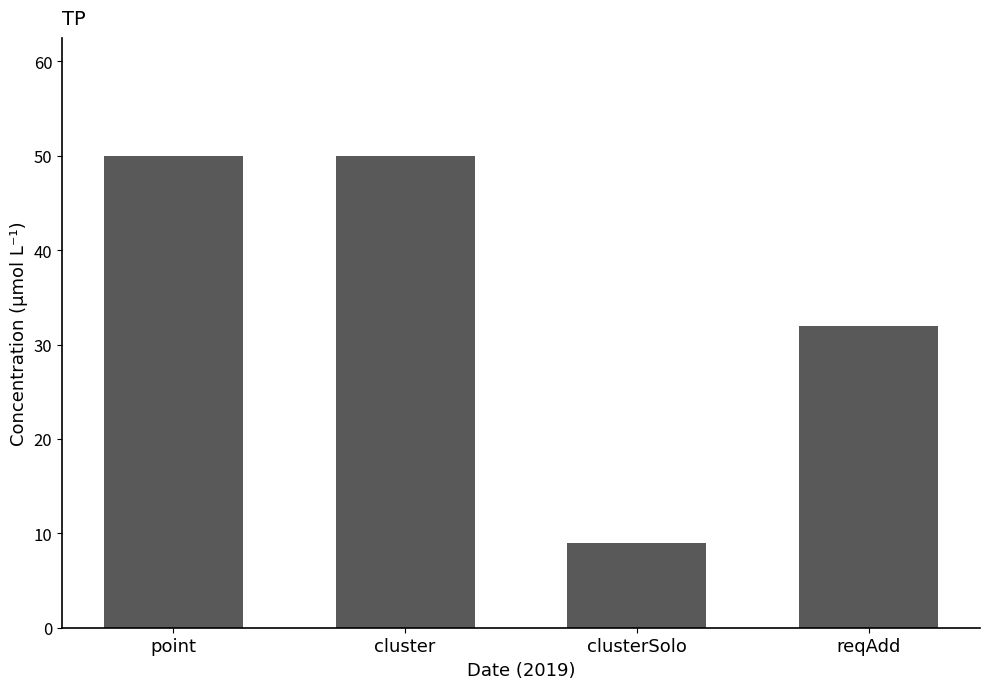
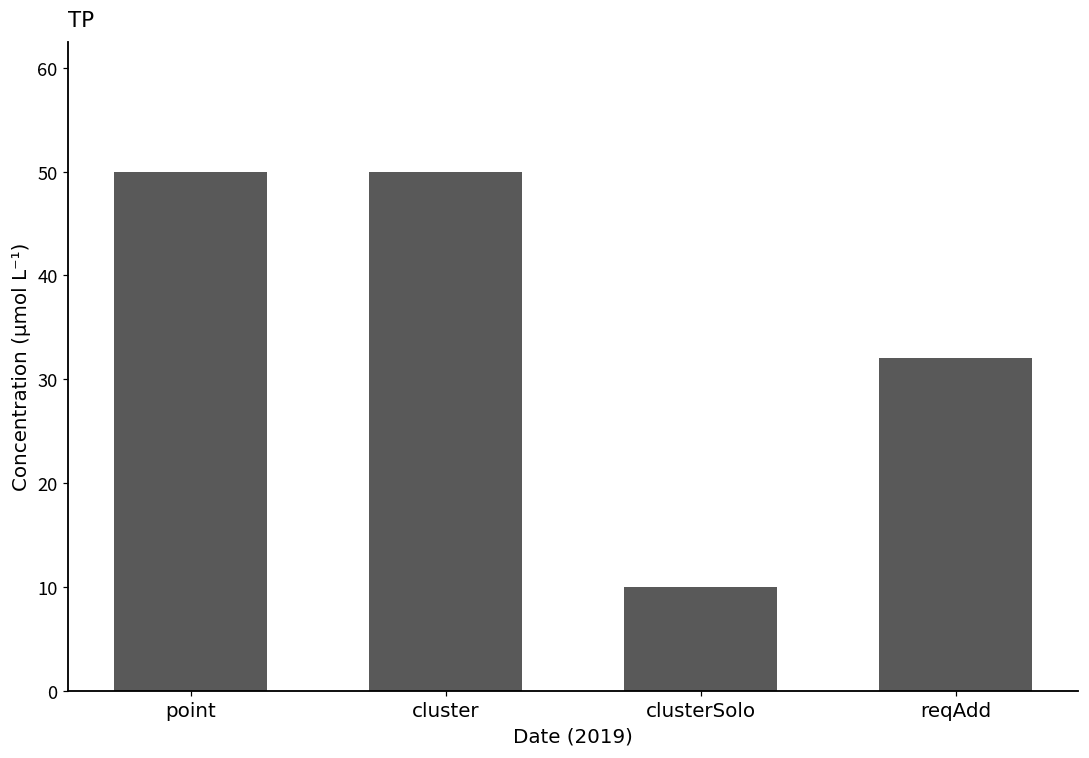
  {
    "point": 50,
    "cluster": 50,
-   "clusterSolo": 9,
+   "clusterSolo": 10,
    "reqAdd": 32
  }
